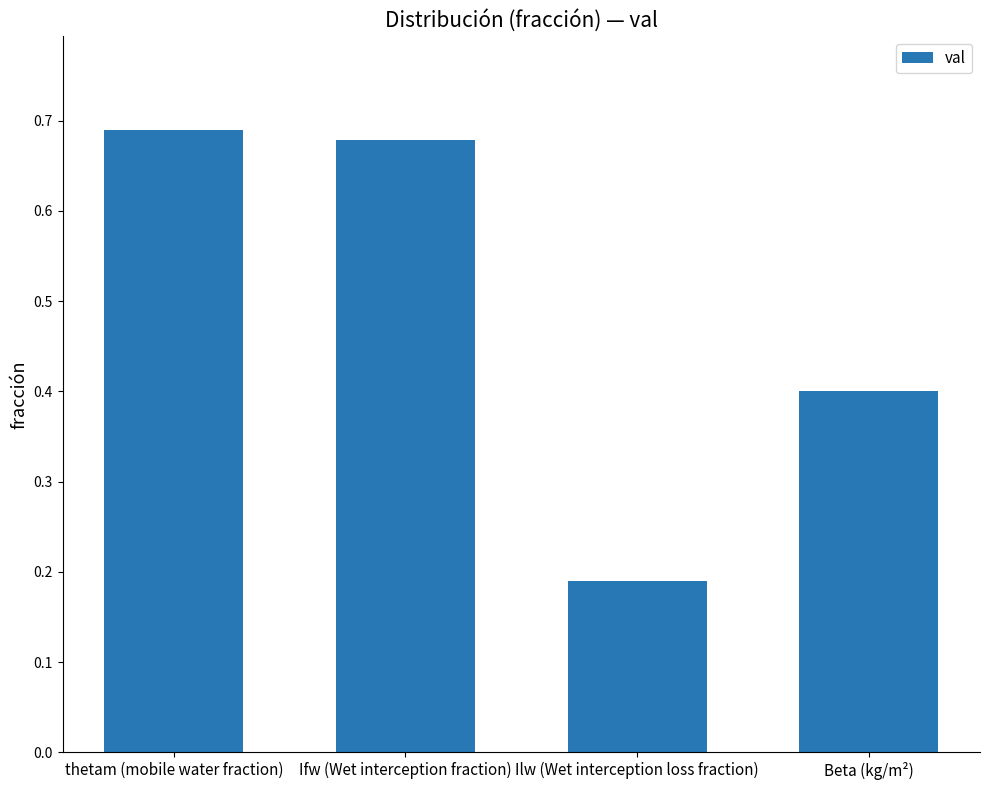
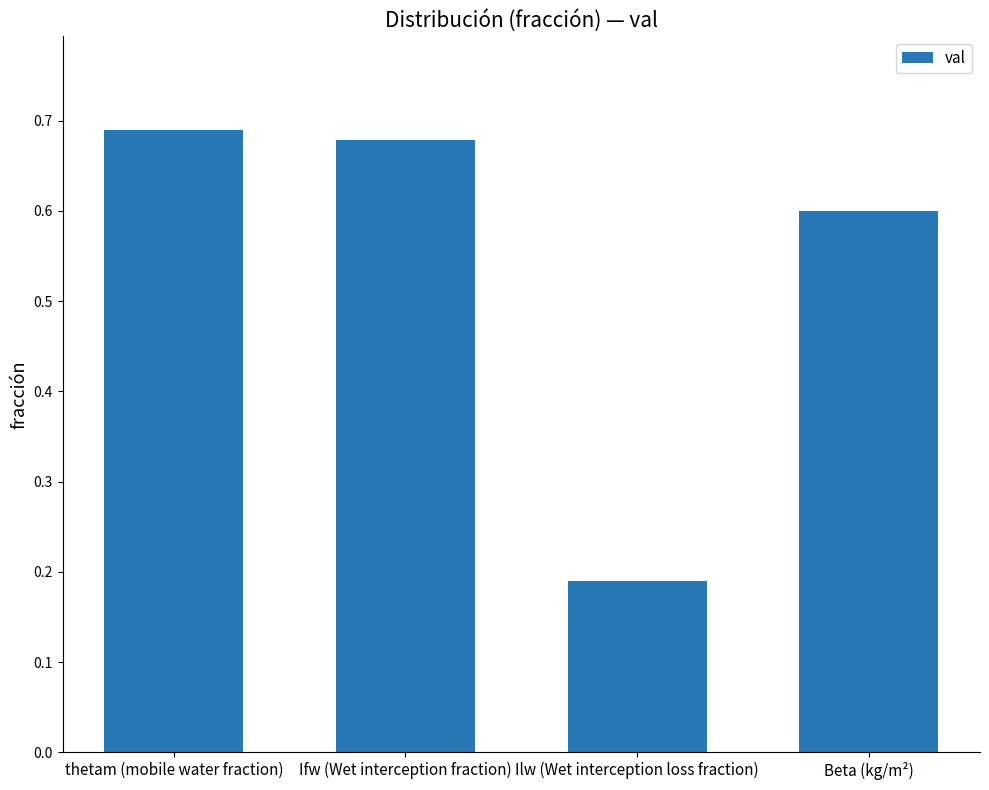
  {
    "thetam (mobile water fraction)": 0.69,
    "Ifw (Wet interception fraction)": 0.68,
    "Ilw (Wet interception loss fraction)": 0.19,
-   "Beta (kg/m²)": 0.4
+   "Beta (kg/m²)": 0.6
  }
